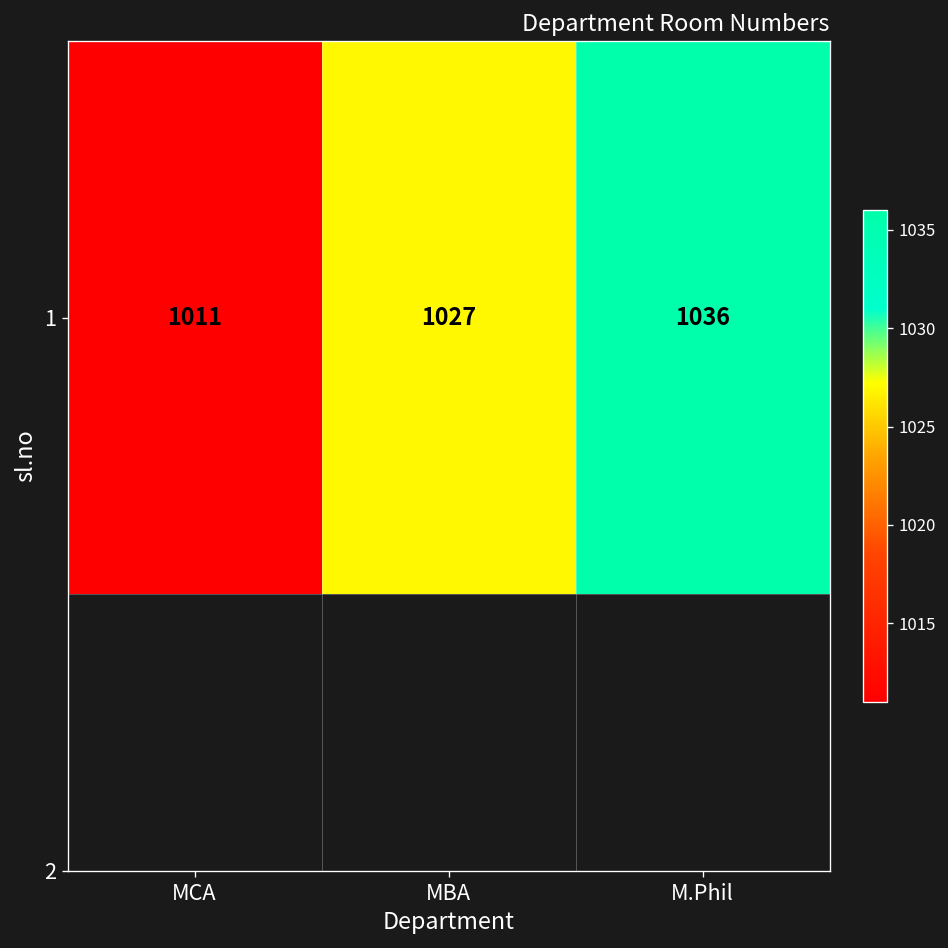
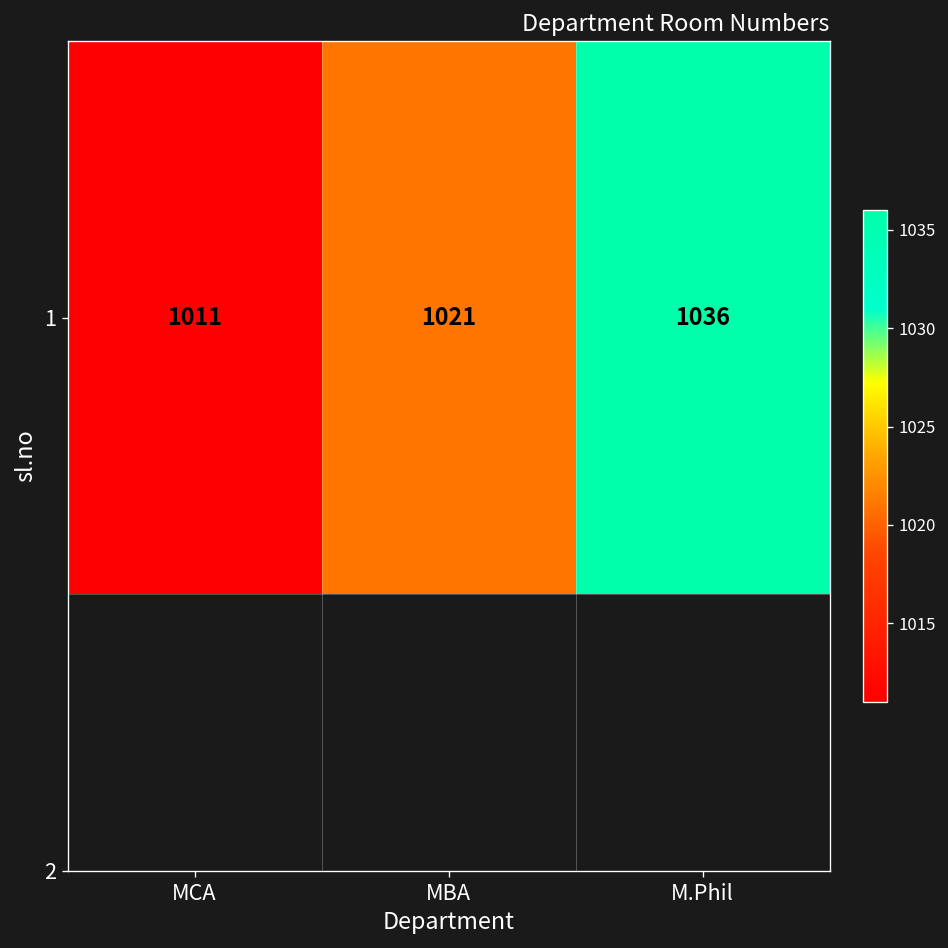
  {
    "1": {
      "MCA": 1011,
-     "MBA": 1027,
+     "MBA": 1021,
      "M.Phil": 1036
    }
  }
